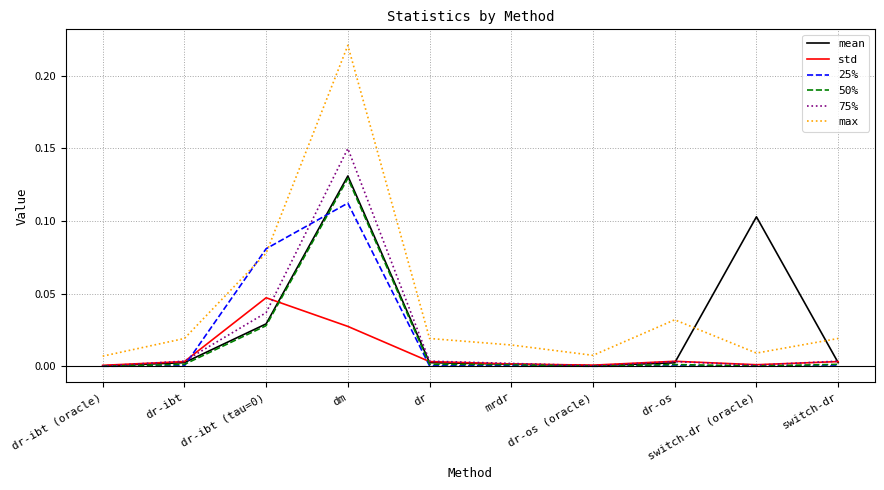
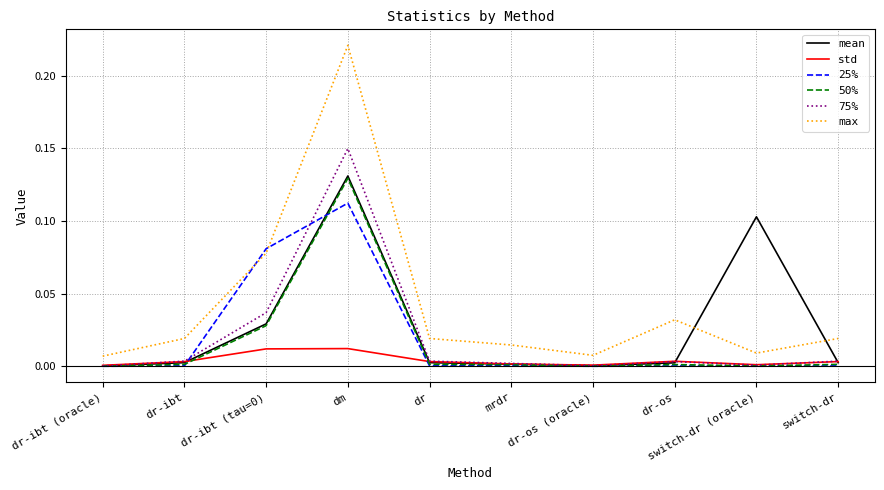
  {
    "mean": {
      "switch-dr (oracle)": 0.103
    },
    "std": {
-     "dr-ibt (tau=0)": 0.047,
-     "dm": 0.027
+     "dr-ibt (tau=0)": 0.012,
+     "dm": 0.012
    },
    "25%": {
      "dr-ibt (tau=0)": 0.081,
      "dm": 0.112
    },
    "75%": {
      "dr-ibt (tau=0)": 0.037,
      "dm": 0.150
    },
    "max": {
      "dr-ibt (oracle)": 0.007,
      "dr-ibt": 0.019,
      "dr-ibt (tau=0)": 0.078,
      "dm": 0.221,
      "dr": 0.019,
      "mrdr": 0.015,
      "dr-os (oracle)": 0.008,
      "dr-os": 0.032,
      "switch-dr (oracle)": 0.009,
      "switch-dr": 0.019
    }
  }
